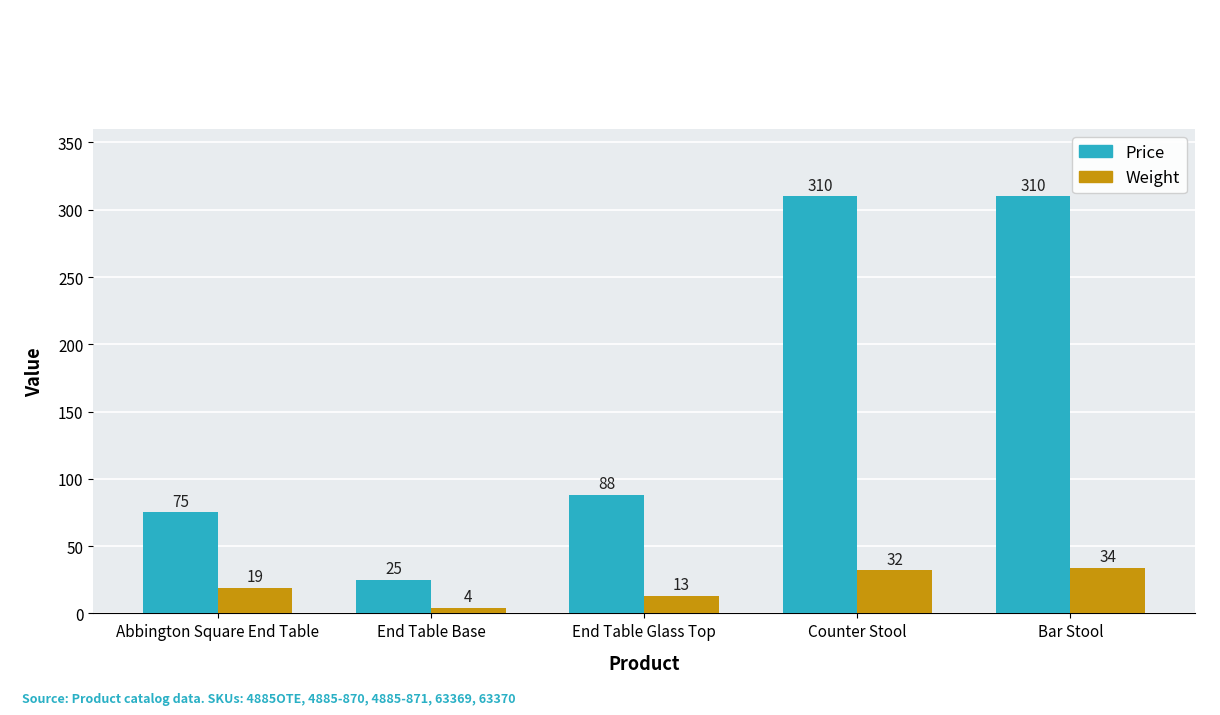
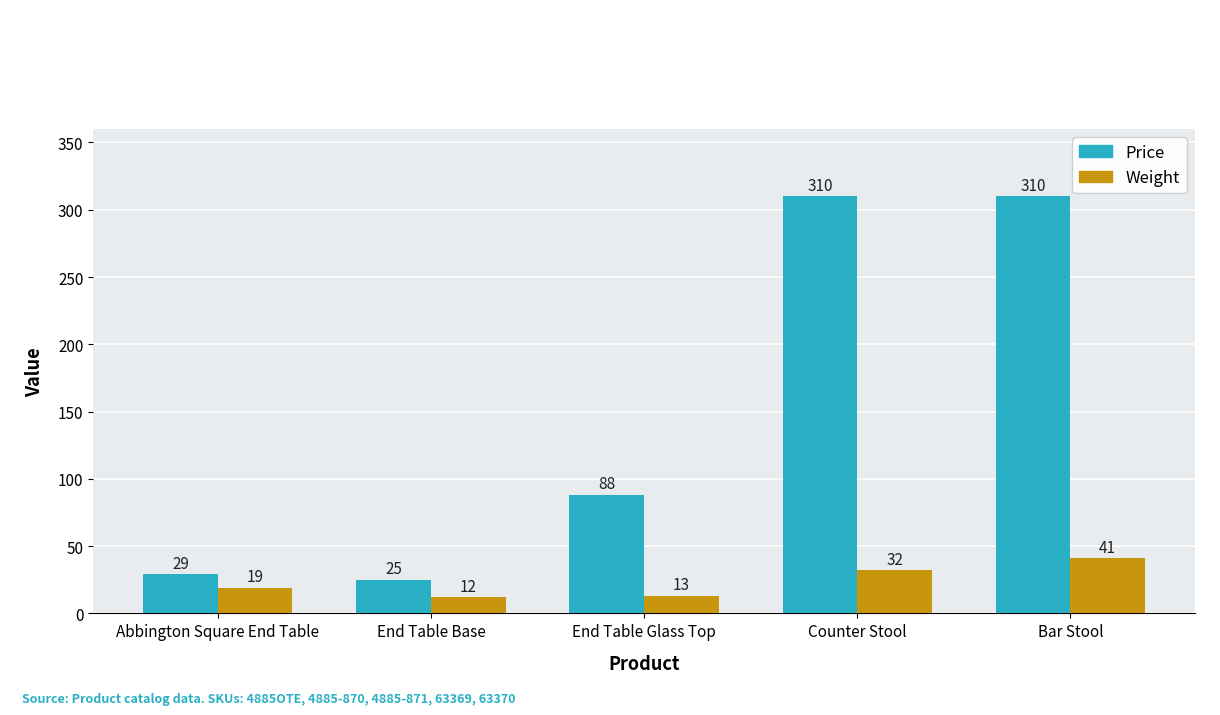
  {
    "Price": {
-     "Abbington Square End Table": 75,
+     "Abbington Square End Table": 29,
      "End Table Base": 25,
      "End Table Glass Top": 88,
      "Counter Stool": 310,
      "Bar Stool": 310
    },
    "Weight": {
      "Abbington Square End Table": 19,
-     "End Table Base": 4,
+     "End Table Base": 12,
      "End Table Glass Top": 13,
      "Counter Stool": 32,
-     "Bar Stool": 34
+     "Bar Stool": 41
    }
  }
